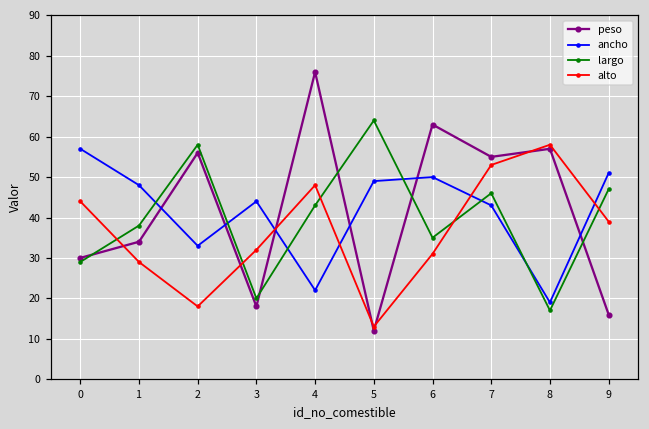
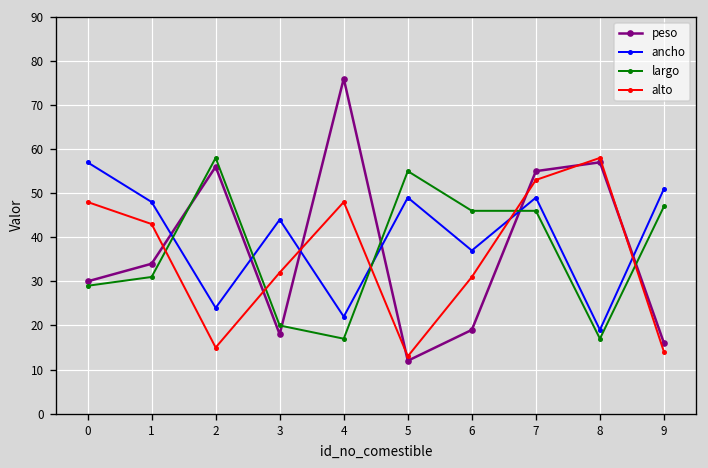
  {
    "peso": {
      "0": 30,
      "1": 34,
      "2": 56,
      "3": 18,
      "4": 76,
      "5": 12,
-     "6": 63,
+     "6": 19,
      "7": 55,
      "8": 57,
      "9": 16
    },
    "ancho": {
      "0": 57,
      "1": 48,
-     "2": 33,
+     "2": 24,
      "3": 44,
      "4": 22,
      "5": 49,
-     "6": 50,
-     "7": 43,
+     "6": 37,
+     "7": 49,
      "8": 19,
      "9": 51
    },
    "largo": {
      "0": 29,
-     "1": 38,
+     "1": 31,
      "2": 58,
      "3": 20,
-     "4": 43,
-     "5": 64,
-     "6": 35,
+     "4": 17,
+     "5": 55,
+     "6": 46,
      "7": 46,
      "8": 17,
      "9": 47
    },
    "alto": {
-     "0": 44,
-     "1": 29,
-     "2": 18,
+     "0": 48,
+     "1": 43,
+     "2": 15,
      "3": 32,
      "4": 48,
      "5": 13,
      "6": 31,
      "7": 53,
      "8": 58,
-     "9": 39
+     "9": 14
    }
  }
